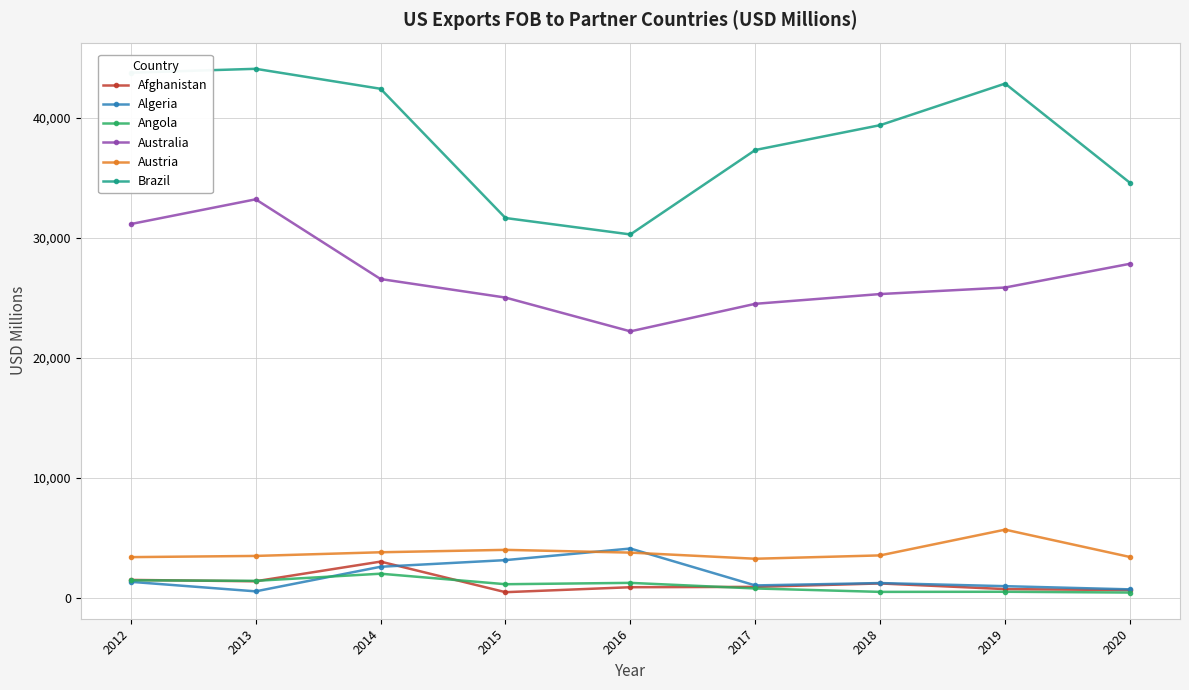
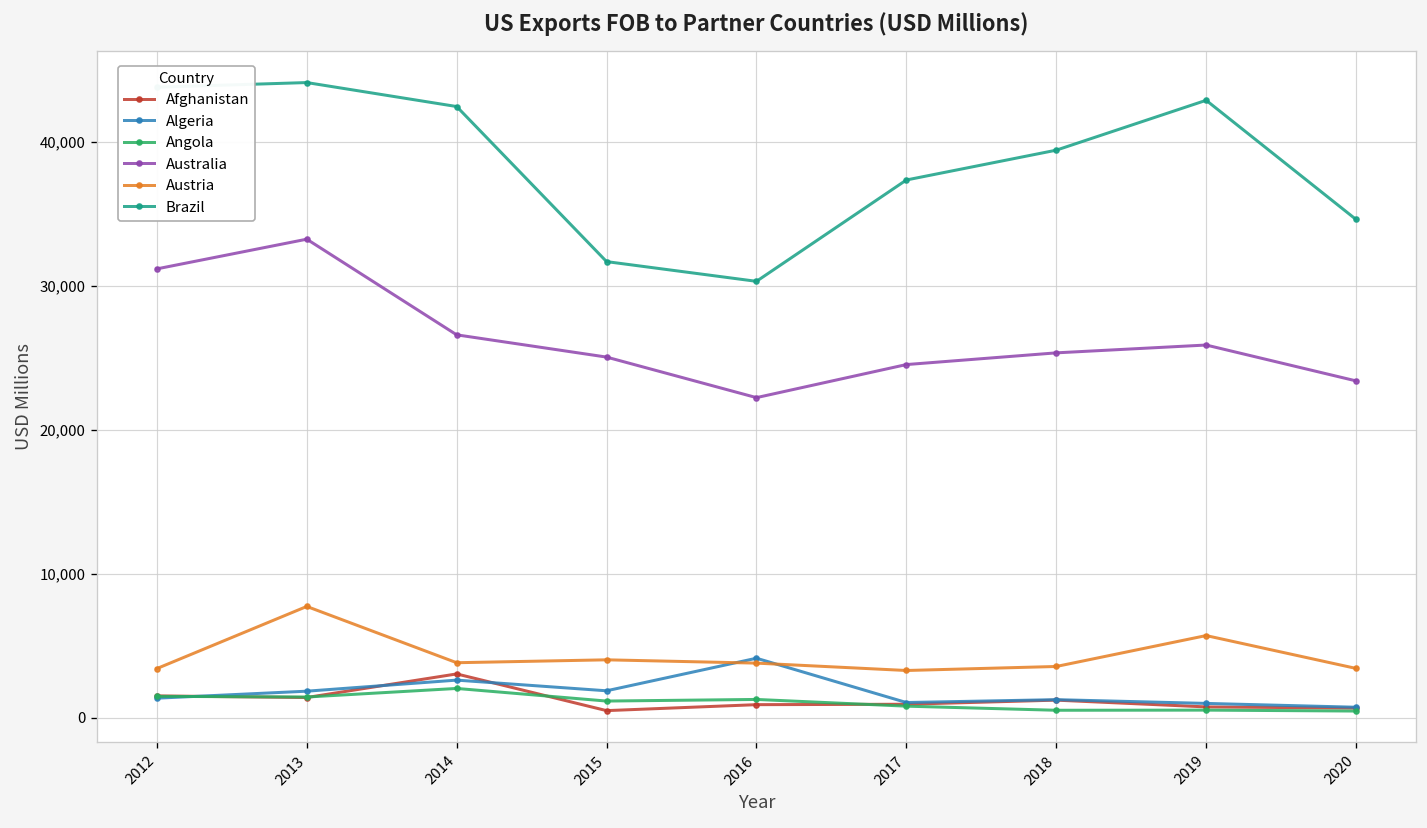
  {
    "Afghanistan": {
      "2014": "3,000",
      "2015": "500",
      "2016": "900",
      "2019": "800"
    },
    "Algeria": {
-     "2013": "600",
+     "2013": "1,800",
      "2014": "2,600",
-     "2015": "3,200",
+     "2015": "1,900",
      "2016": "4,100",
      "2019": "1,000"
    },
    "Australia": {
      "2012": "31,200",
      "2013": "33,200",
      "2014": "26,600",
      "2015": "25,000",
      "2016": "22,200",
      "2017": "24,500",
      "2018": "25,300",
      "2019": "25,900",
-     "2020": "27,900"
+     "2020": "23,400"
    },
    "Austria": {
      "2012": "3,400",
-     "2013": "3,500",
+     "2013": "7,700",
      "2014": "3,800",
      "2015": "4,000",
      "2016": "3,800",
      "2017": "3,300",
      "2018": "3,600",
      "2019": "5,700",
      "2020": "3,400"
    }
  }
